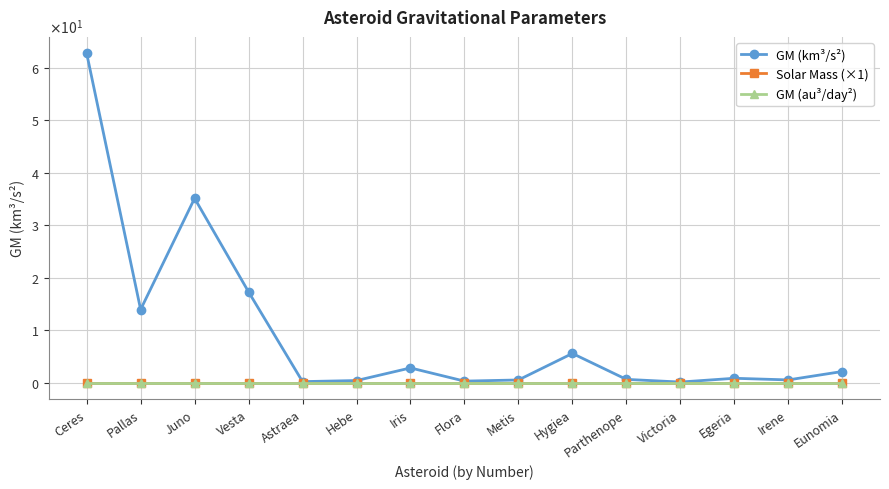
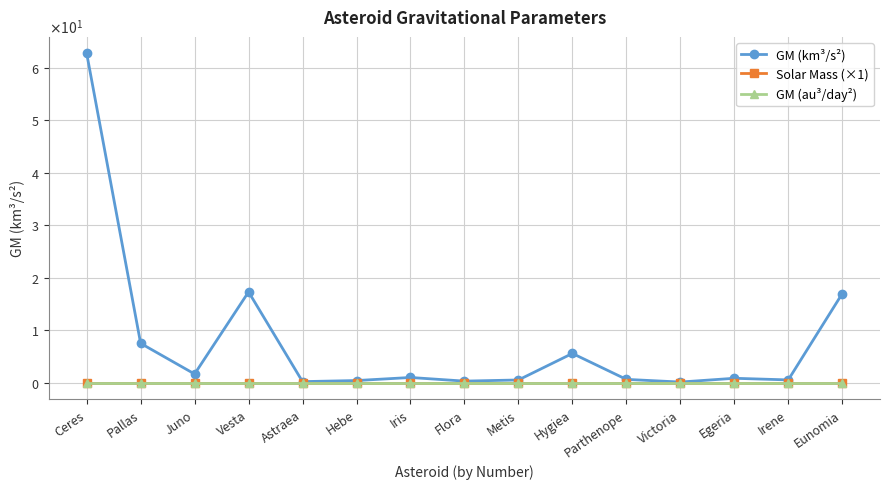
  {
    "GM (km³/s²)": {
      "Ceres": 63,
-     "Pallas": 14,
-     "Juno": 35,
+     "Pallas": 7,
+     "Juno": 2,
      "Vesta": 17,
-     "Iris": 3,
+     "Iris": 1,
      "Hygiea": 6,
      "Parthenope": 1,
      "Egeria": 1,
      "Irene": 0,
-     "Eunomia": 2
+     "Eunomia": 17
    },
    "GM (au³/day²)": {
      "Ceres": 0,
      "Pallas": 0,
      "Juno": 0,
      "Vesta": 0,
      "Iris": 0,
      "Hygiea": 0,
      "Parthenope": 0,
      "Egeria": 0,
      "Irene": 0,
      "Eunomia": 0
    }
  }
